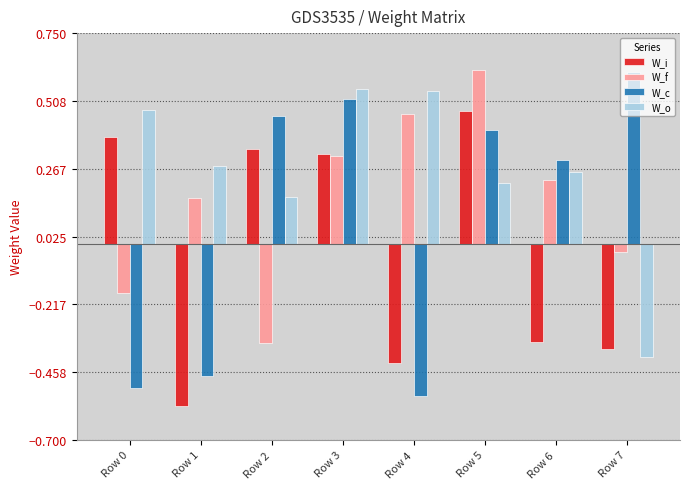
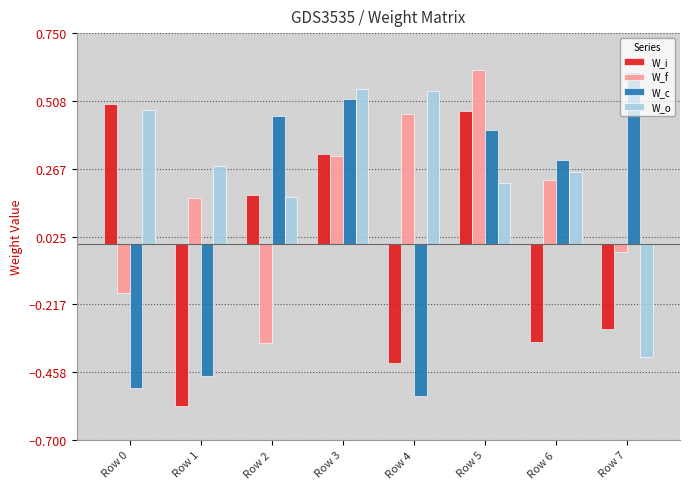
  {
    "W_i": {
-     "Row 0": 0.38,
+     "Row 0": 0.50,
      "Row 1": -0.58,
-     "Row 2": 0.34,
+     "Row 2": 0.17,
      "Row 3": 0.32,
      "Row 4": -0.43,
      "Row 5": 0.47,
      "Row 6": -0.35,
-     "Row 7": -0.38
+     "Row 7": -0.31
    },
    "W_f": {
      "Row 0": -0.18,
      "Row 1": 0.16,
      "Row 2": -0.35,
      "Row 3": 0.31,
      "Row 4": 0.46,
      "Row 5": 0.62,
      "Row 6": 0.22,
      "Row 7": -0.03
    },
    "W_c": {
      "Row 0": -0.51,
      "Row 1": -0.47,
      "Row 2": 0.46,
      "Row 3": 0.51,
      "Row 4": -0.54,
      "Row 5": 0.41,
      "Row 6": 0.30
    },
    "W_o": {
      "Row 0": 0.48,
      "Row 1": 0.28,
      "Row 2": 0.17,
      "Row 3": 0.55,
      "Row 4": 0.54,
      "Row 5": 0.21,
      "Row 6": 0.25,
      "Row 7": -0.41
    }
  }
